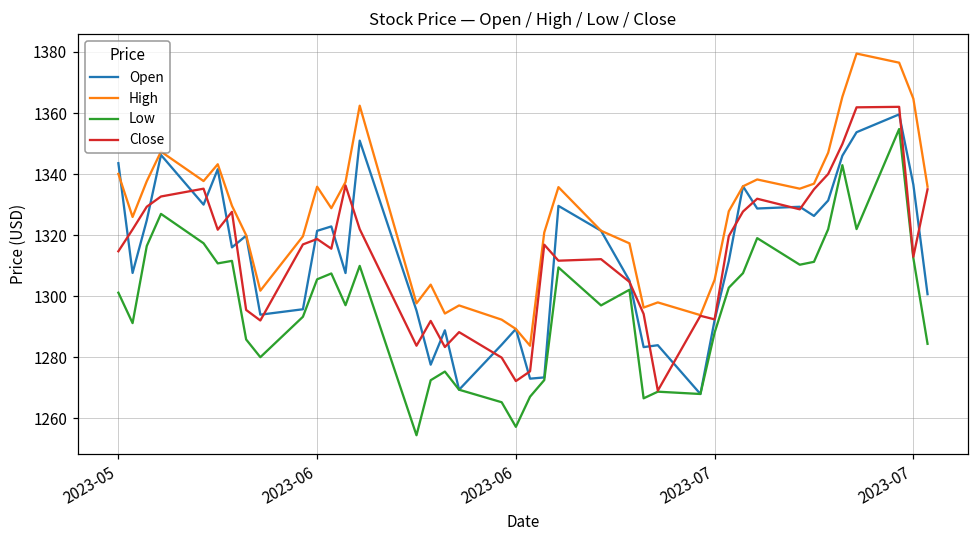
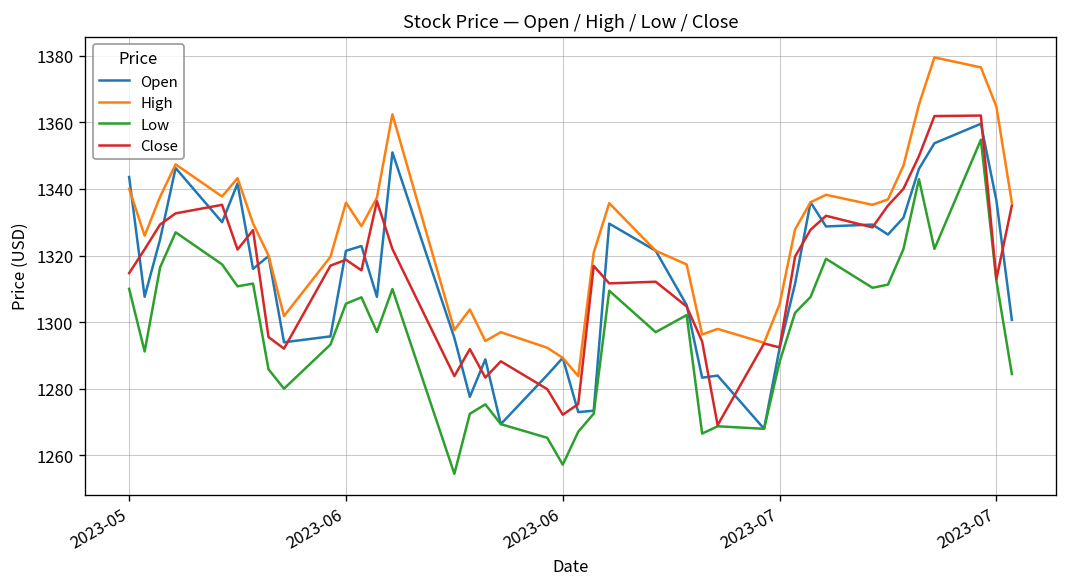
  {
    "Open": {
      "2023-05": 1344
    },
    "High": {
      "2023-05": 1340
    },
    "Low": {
-     "2023-05": 1301
+     "2023-05": 1310
    },
    "Close": {
      "2023-05": 1315
    }
  }
